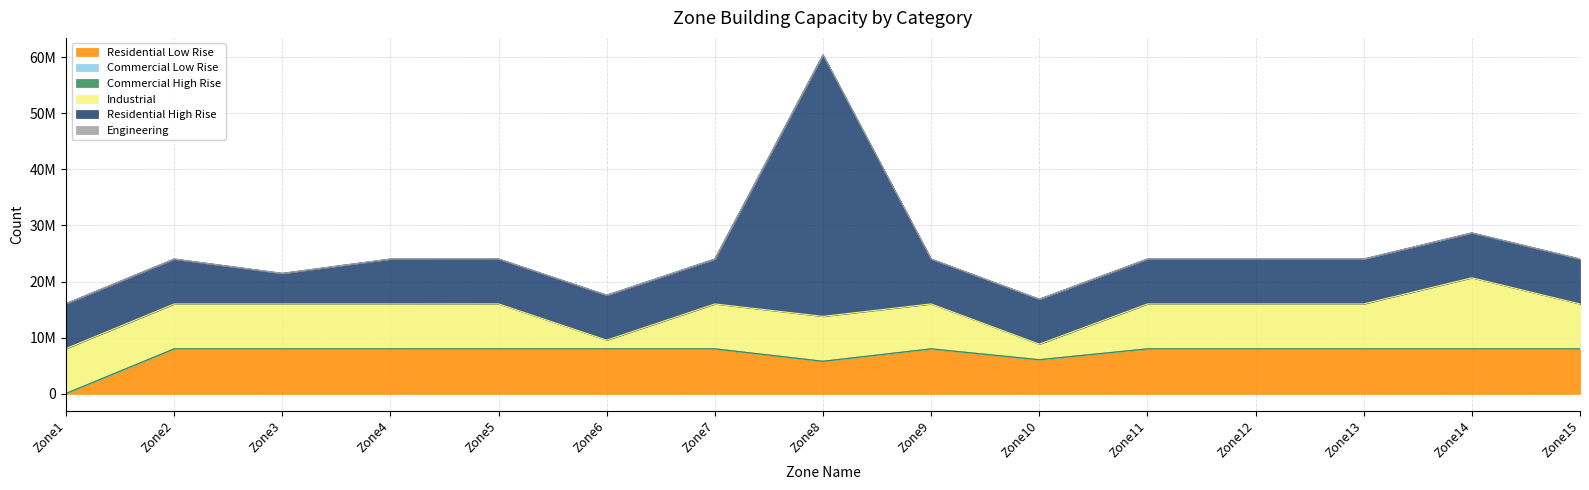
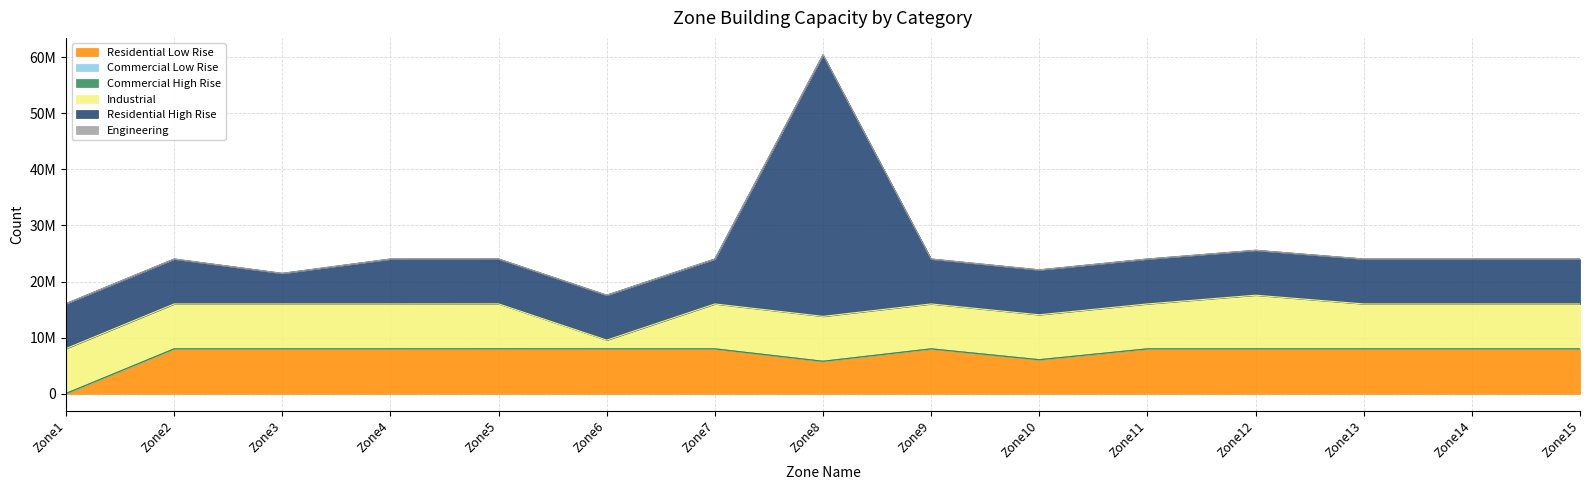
  {
    "Commercial High Rise": {
      "Zone1": 0,
      "Zone2": 8000000,
      "Zone3": 8000000,
      "Zone4": 8000000,
      "Zone5": 8000000,
      "Zone6": 8000000,
      "Zone7": 8000000,
      "Zone8": 6000000,
      "Zone9": 8000000,
      "Zone10": 6000000,
      "Zone11": 8000000,
      "Zone12": 8000000,
      "Zone13": 8000000,
      "Zone14": 8000000,
      "Zone15": 8000000
    },
    "Industrial": {
      "Zone1": 8000000,
      "Zone2": 8000000,
      "Zone3": 8000000,
      "Zone4": 8000000,
      "Zone5": 8000000,
      "Zone6": 2000000,
      "Zone7": 8000000,
      "Zone8": 8000000,
      "Zone9": 8000000,
-     "Zone10": 3000000,
+     "Zone10": 8000000,
      "Zone11": 8000000,
-     "Zone12": 8000000,
+     "Zone12": 10000000,
      "Zone13": 8000000,
-     "Zone14": 13000000,
+     "Zone14": 8000000,
      "Zone15": 8000000
    }
  }
